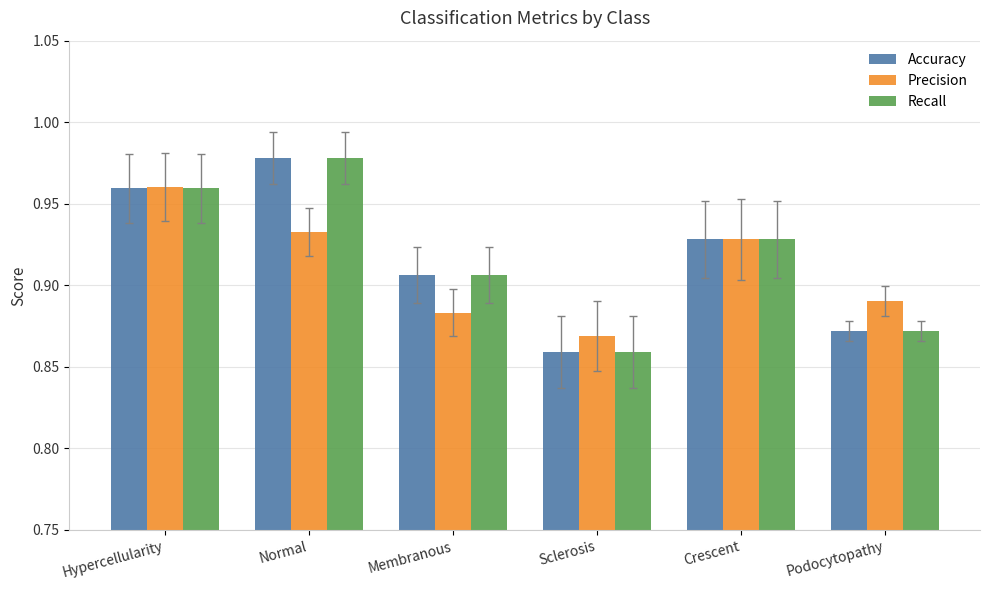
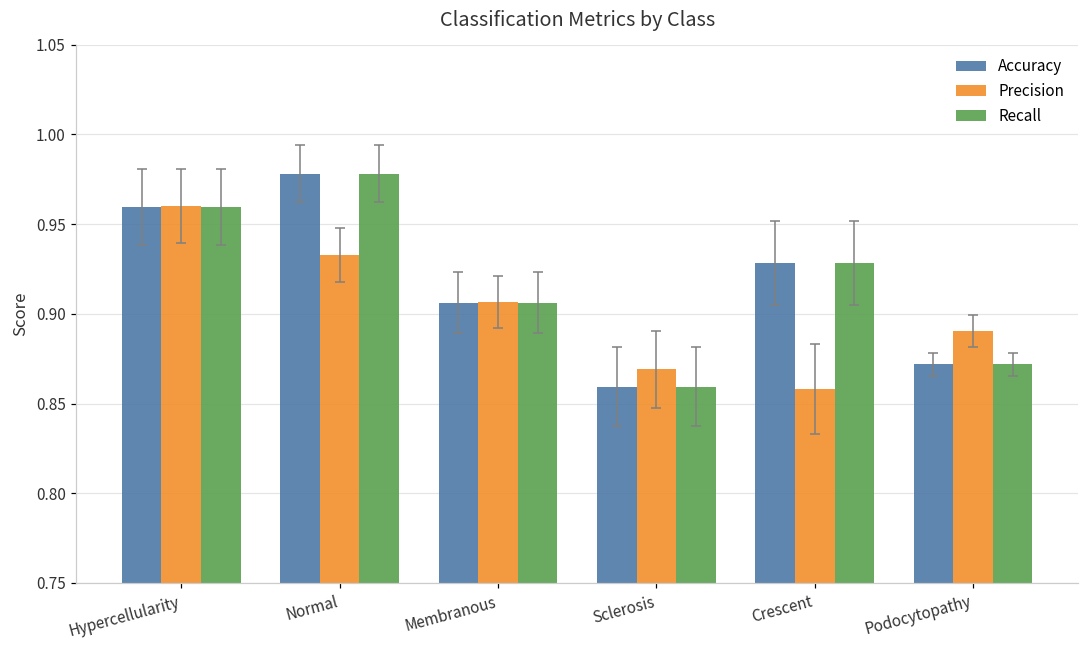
  {
    "Precision": {
      "Hypercellularity": 0.960,
      "Normal": 0.933,
-     "Membranous": 0.883,
+     "Membranous": 0.906,
      "Sclerosis": 0.869,
-     "Crescent": 0.928,
+     "Crescent": 0.858,
      "Podocytopathy": 0.890
    },
    "Recall": {
      "Hypercellularity": 0.959,
      "Normal": 0.978,
      "Membranous": 0.906,
      "Sclerosis": 0.859,
      "Crescent": 0.928,
      "Podocytopathy": 0.872
    }
  }
